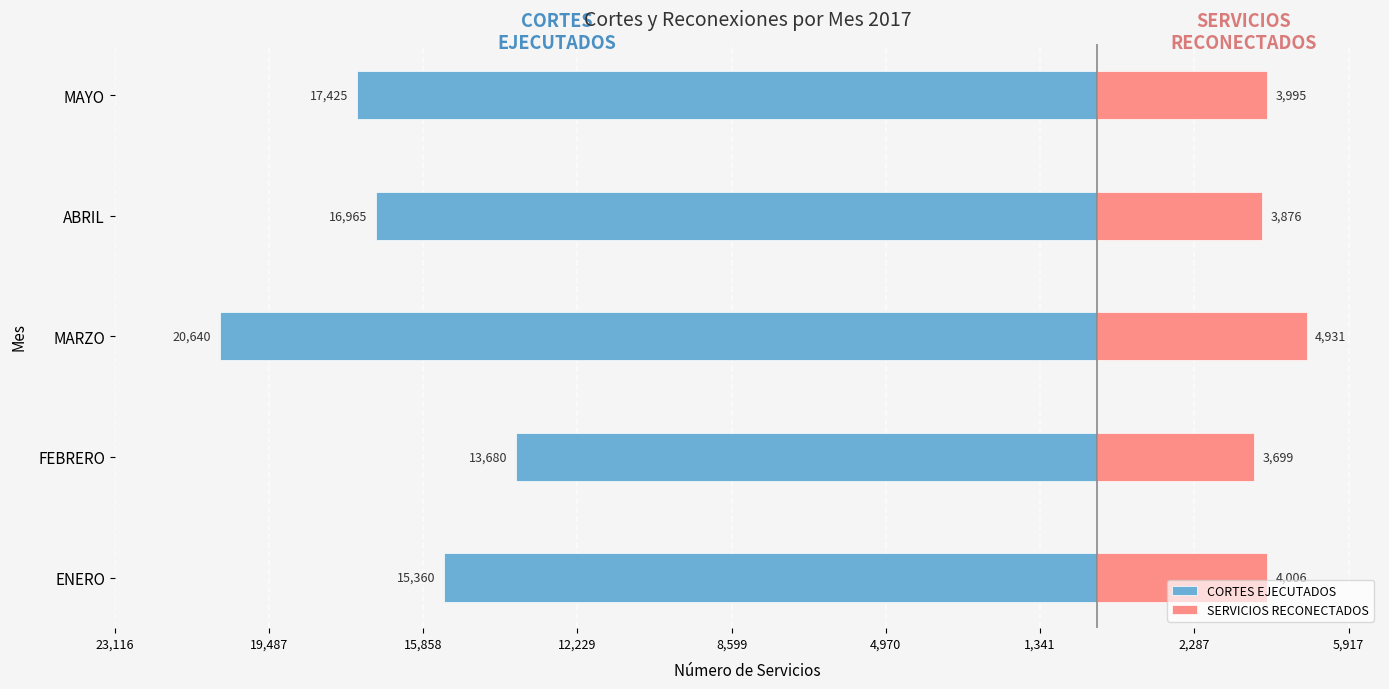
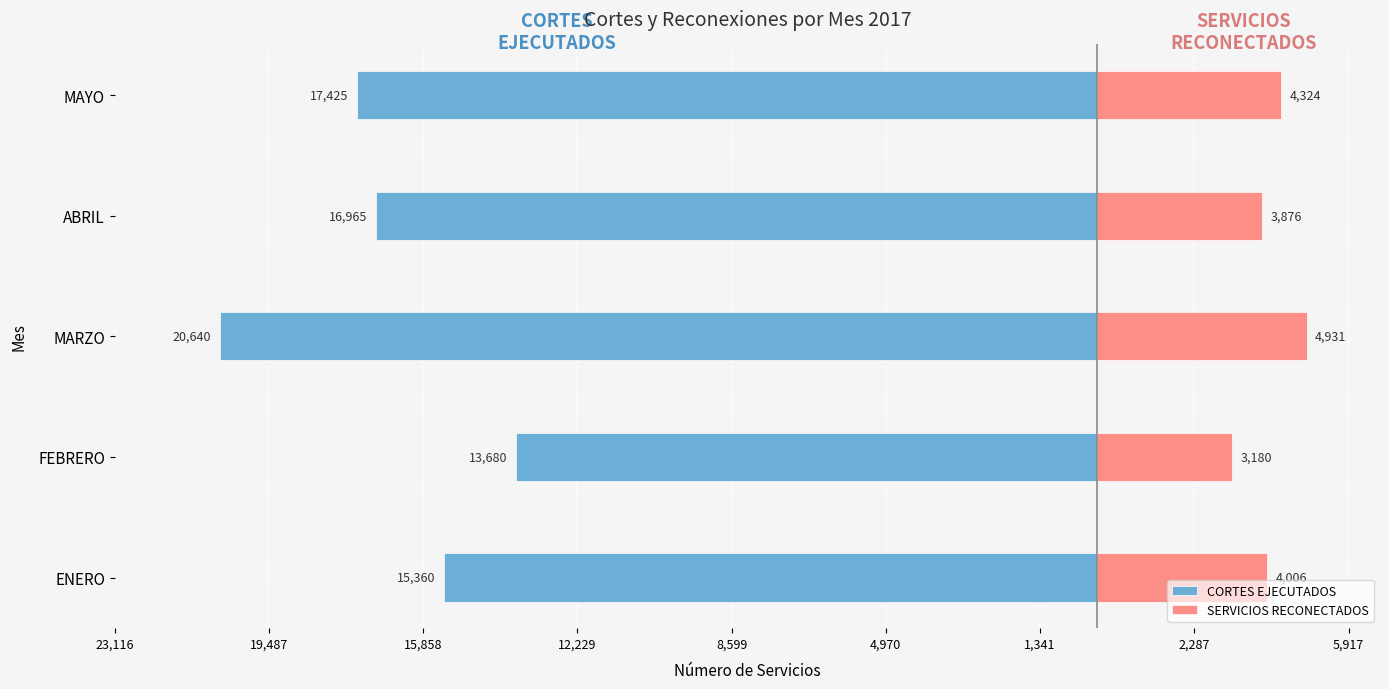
  {
    "SERVICIOS RECONECTADOS": {
-     "MAYO": "3,995",
+     "MAYO": "4,324",
      "ABRIL": "3,876",
      "MARZO": "4,931",
-     "FEBRERO": "3,699"
+     "FEBRERO": "3,180"
    }
  }
